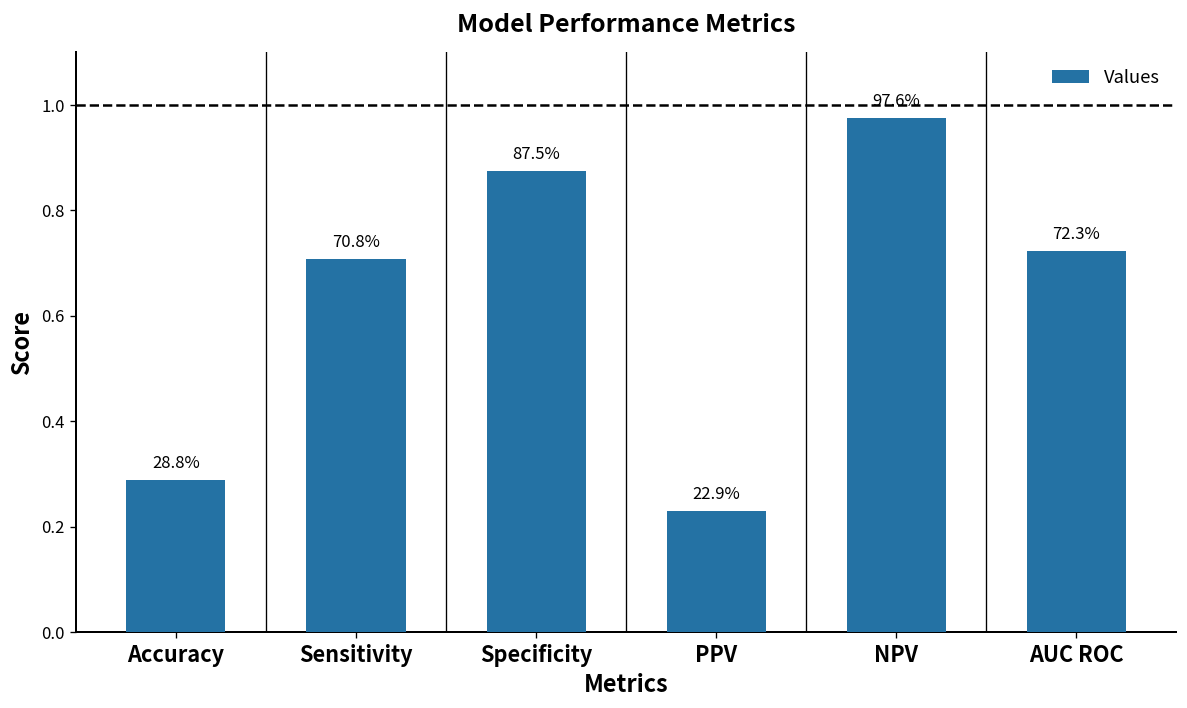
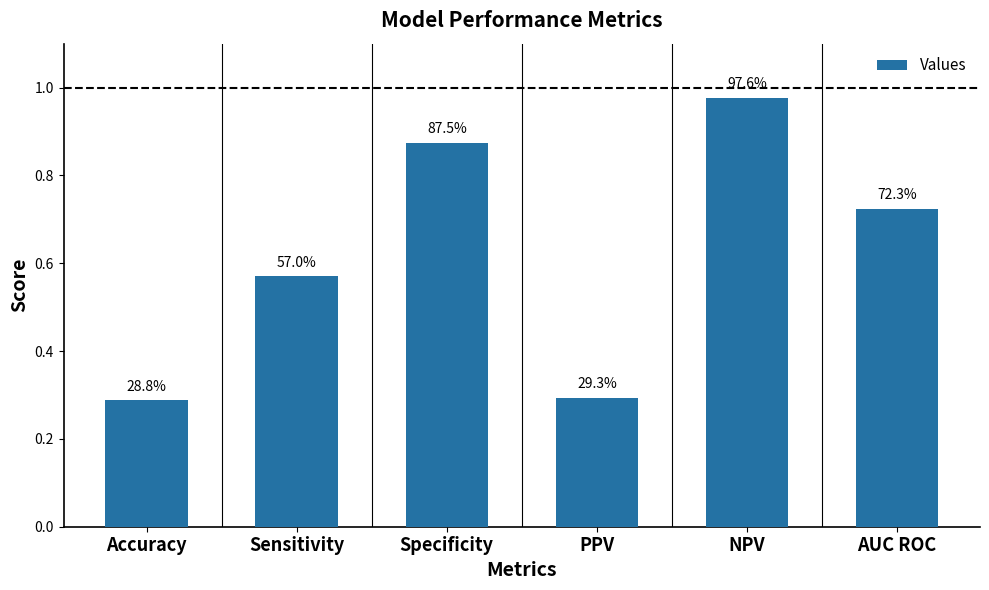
  {
    "Accuracy": "28.8%",
-   "Sensitivity": "70.8%",
+   "Sensitivity": "57.0%",
    "Specificity": "87.5%",
-   "PPV": "22.9%",
+   "PPV": "29.3%",
    "NPV": "97.6%",
    "AUC ROC": "72.3%"
  }
